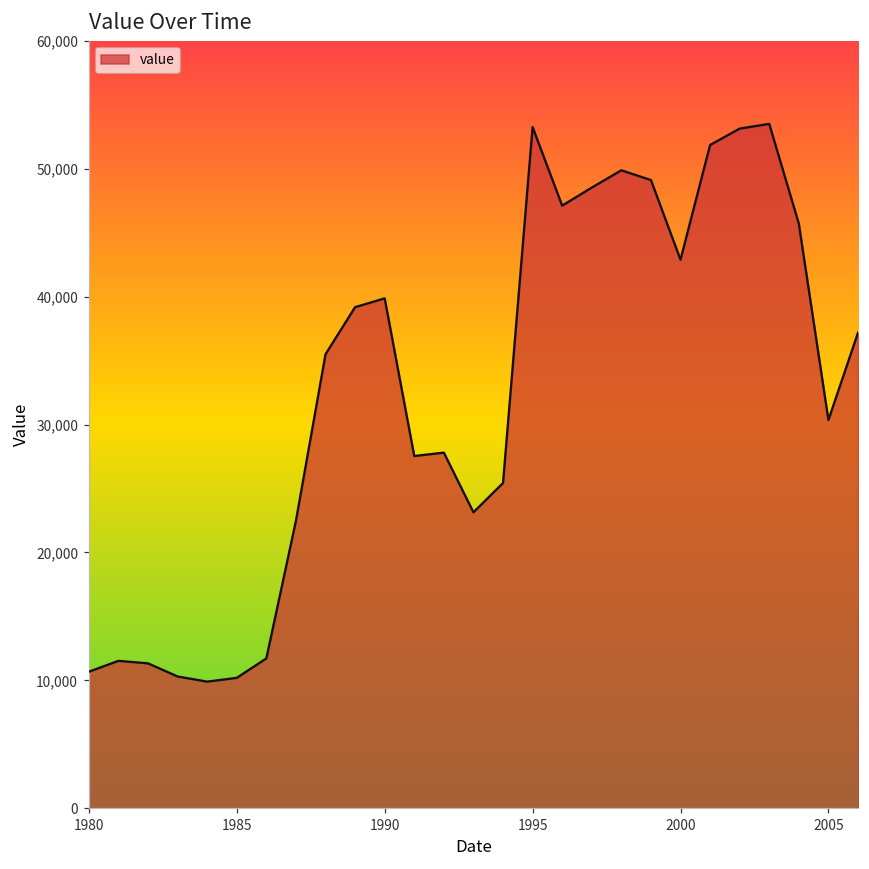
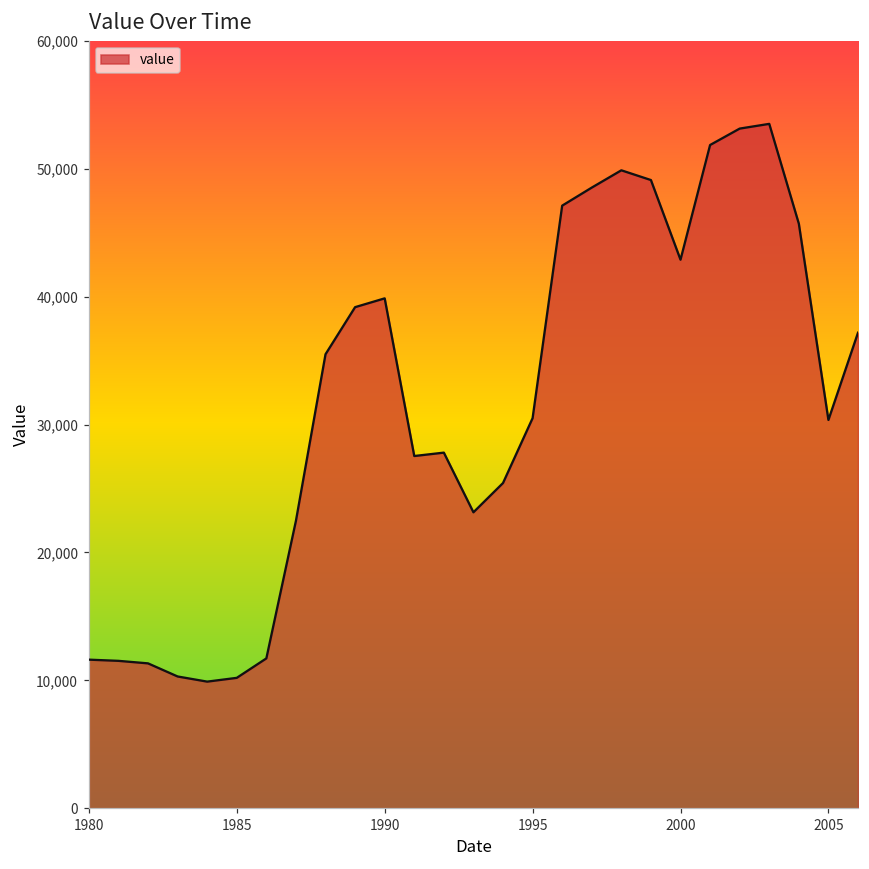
  {
-   "1980": "10,700",
+   "1980": "11,600",
    "1985": "10,200",
    "1990": "39,900",
-   "1995": "53,300",
+   "1995": "30,500",
    "2000": "42,900",
    "2005": "30,400"
  }
